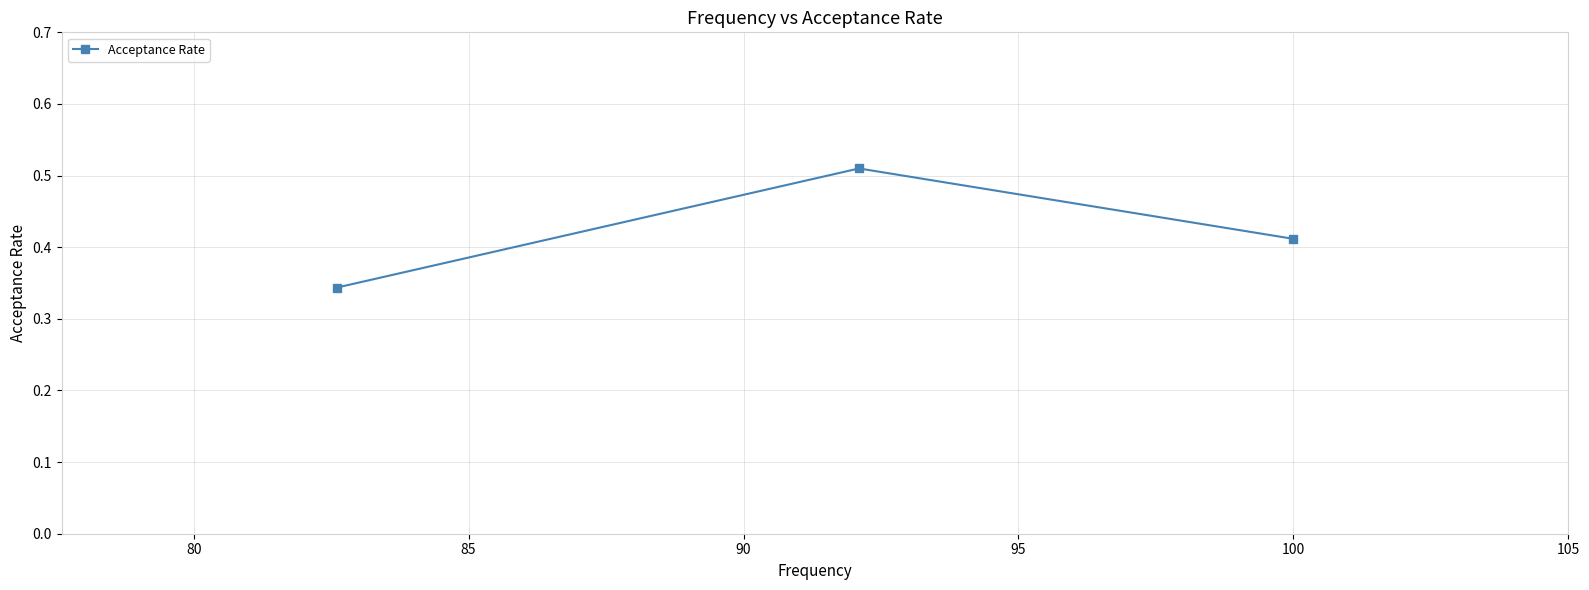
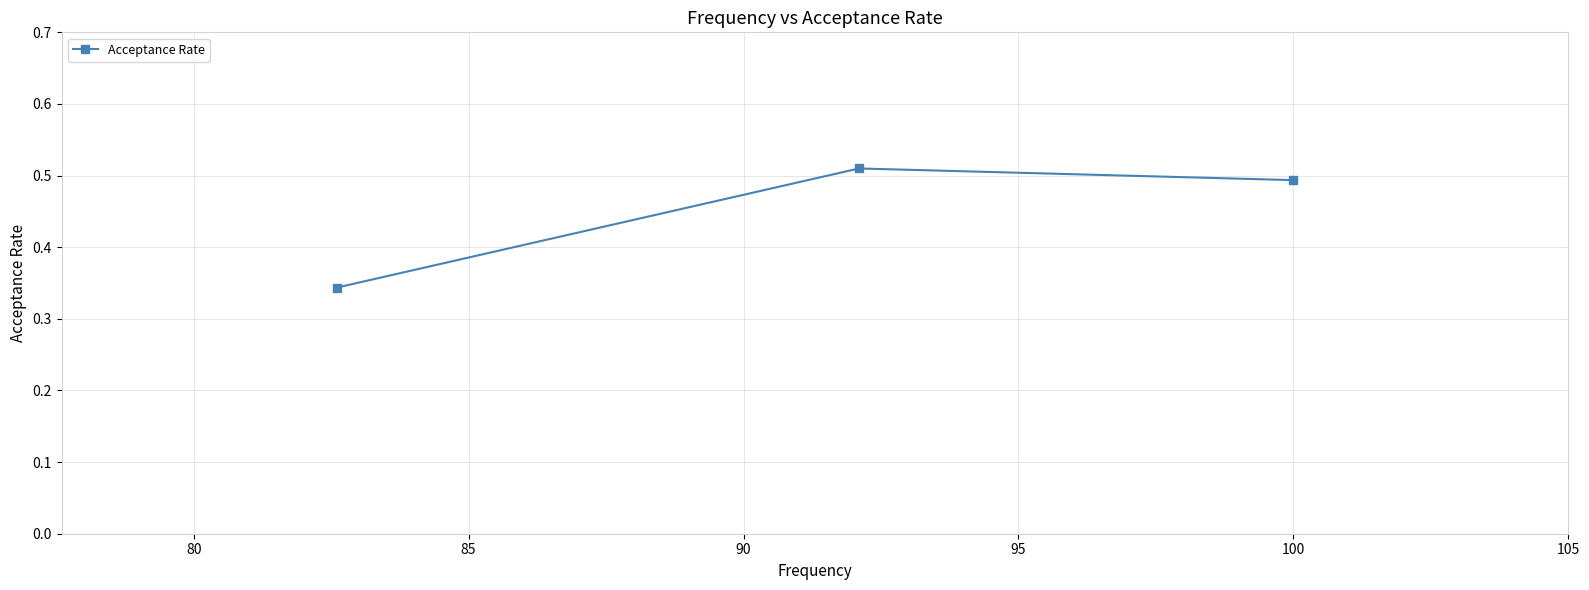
  {
-   "100": 0.41
+   "100": 0.49
  }
